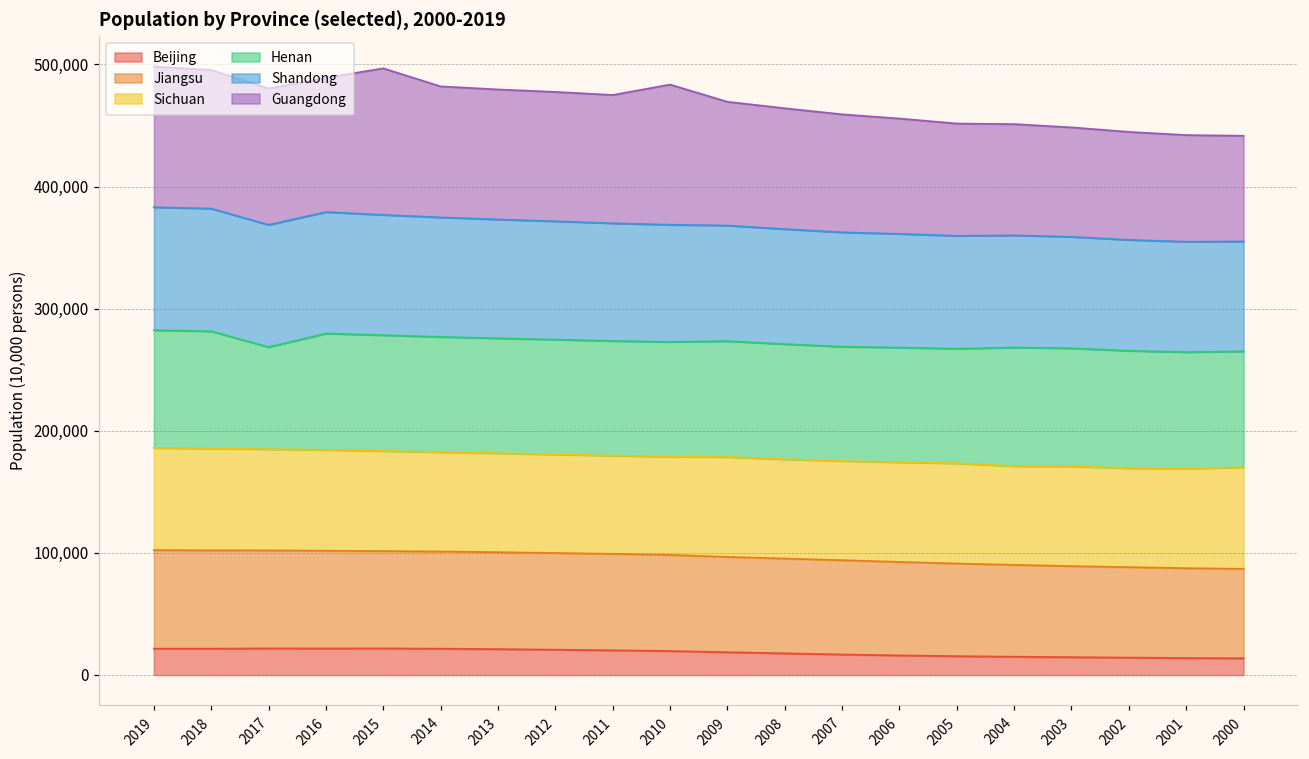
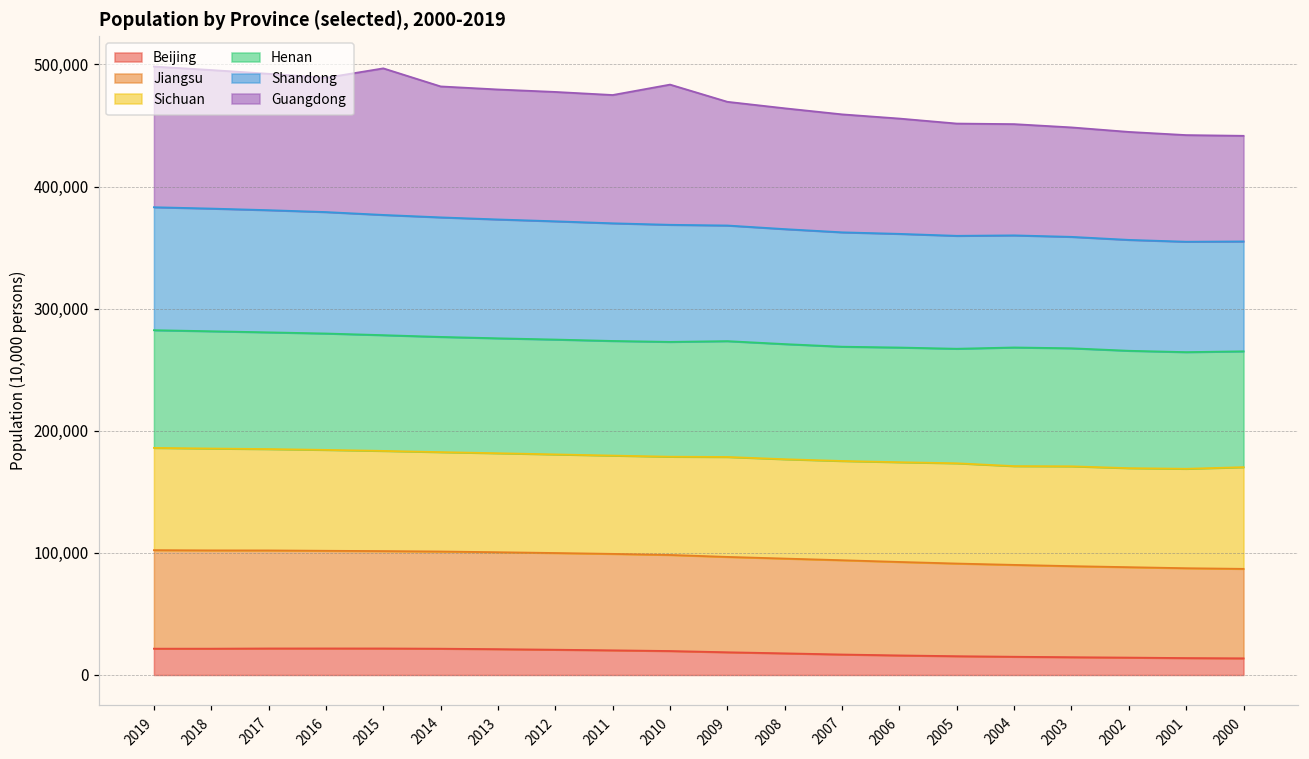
  {
    "Sichuan": {
      "2019": "84,000",
      "2018": "83,000",
      "2017": "83,000",
      "2016": "83,000",
      "2015": "82,000",
      "2014": "81,000",
      "2013": "81,000",
      "2012": "81,000",
      "2011": "81,000",
      "2010": "80,000",
      "2009": "82,000",
      "2008": "81,000",
      "2007": "81,000",
      "2006": "82,000",
      "2005": "82,000",
      "2004": "81,000",
      "2003": "82,000",
      "2002": "81,000",
      "2001": "81,000",
      "2000": "83,000"
    },
    "Henan": {
      "2019": "96,000",
      "2018": "96,000",
-     "2017": "84,000",
+     "2017": "96,000",
      "2016": "95,000",
      "2015": "95,000",
      "2014": "94,000",
      "2013": "94,000",
      "2012": "94,000",
      "2011": "94,000",
      "2010": "94,000",
      "2009": "95,000",
      "2008": "94,000",
      "2007": "94,000",
      "2006": "94,000",
      "2005": "94,000",
      "2004": "97,000",
      "2003": "97,000",
      "2002": "96,000",
      "2001": "96,000",
      "2000": "95,000"
    },
    "Shandong": {
      "2019": "101,000",
      "2018": "100,000",
      "2017": "100,000",
      "2016": "99,000",
      "2015": "98,000",
      "2014": "98,000",
      "2013": "97,000",
      "2012": "97,000",
      "2011": "96,000",
      "2010": "96,000",
      "2009": "95,000",
      "2008": "94,000",
      "2007": "94,000",
      "2006": "93,000",
      "2005": "92,000",
      "2004": "92,000",
      "2003": "91,000",
      "2002": "91,000",
      "2001": "90,000",
      "2000": "90,000"
    },
    "Guangdong": {
      "2015": "120,000",
      "2014": "107,000",
      "2013": "106,000",
      "2012": "106,000",
      "2011": "105,000",
      "2010": "115,000",
      "2009": "101,000",
      "2008": "99,000",
      "2007": "97,000",
      "2006": "94,000",
      "2005": "92,000",
      "2004": "91,000",
      "2003": "90,000",
      "2002": "88,000",
      "2001": "87,000",
      "2000": "87,000"
    }
  }
